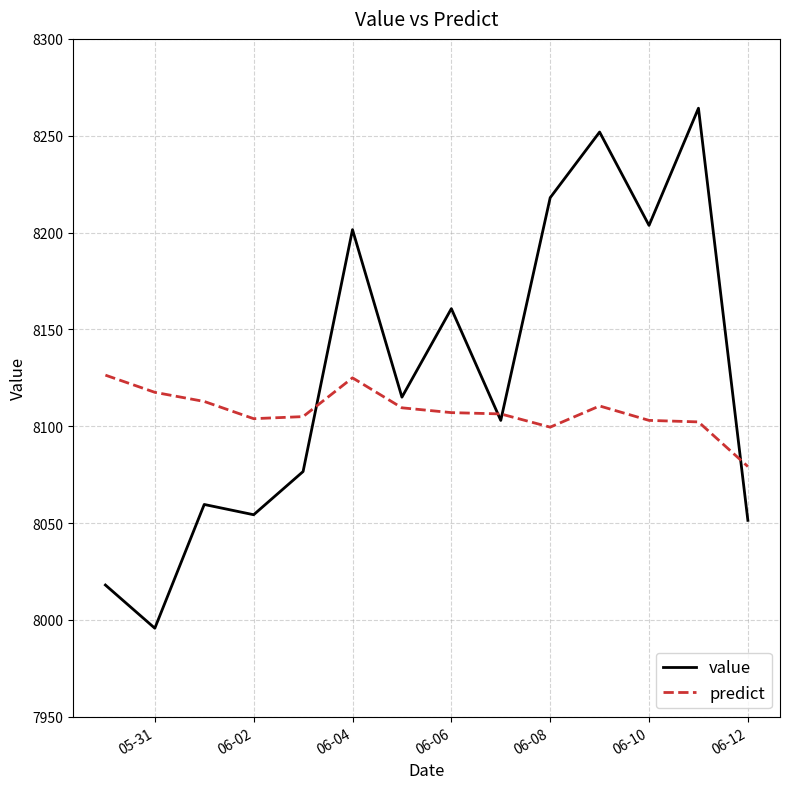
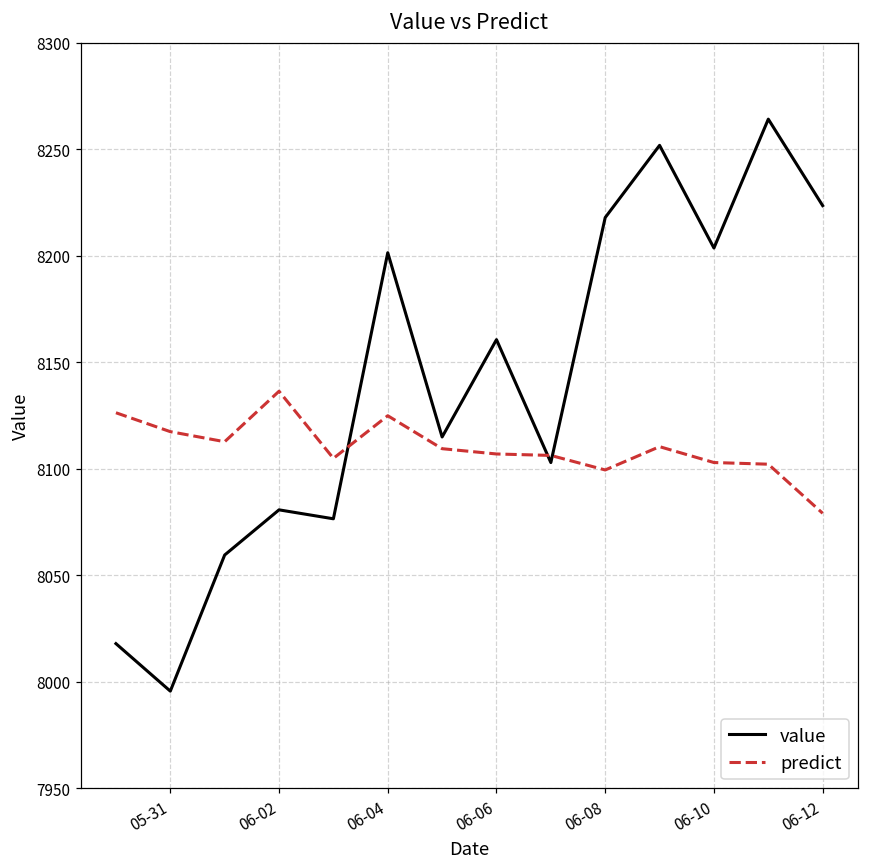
  {
    "value": {
      "05-31": 7996,
-     "06-02": 8054,
+     "06-02": 8081,
      "06-04": 8202,
      "06-06": 8161,
      "06-08": 8218,
      "06-10": 8204,
-     "06-12": 8051
+     "06-12": 8224
    },
    "predict": {
      "05-31": 8118,
-     "06-02": 8104,
+     "06-02": 8136,
      "06-04": 8125,
      "06-06": 8107,
      "06-08": 8100,
      "06-10": 8103,
      "06-12": 8079
    }
  }
